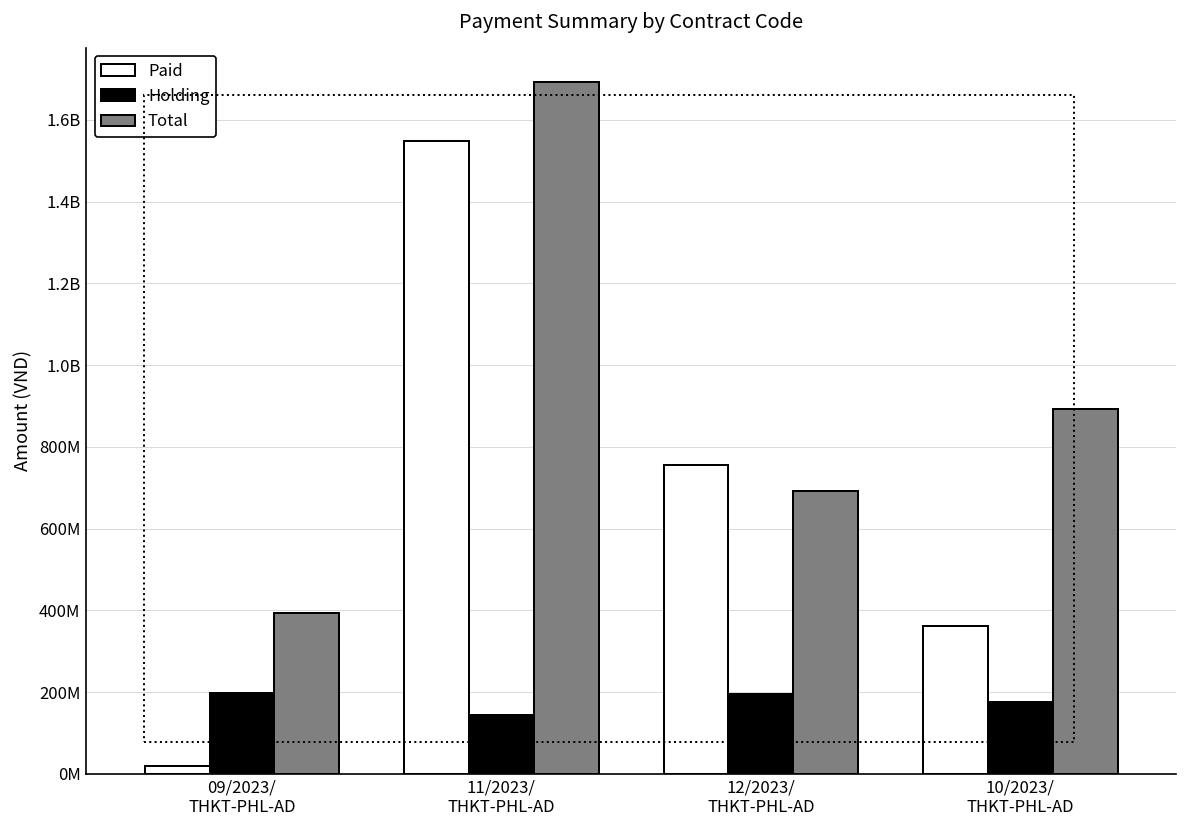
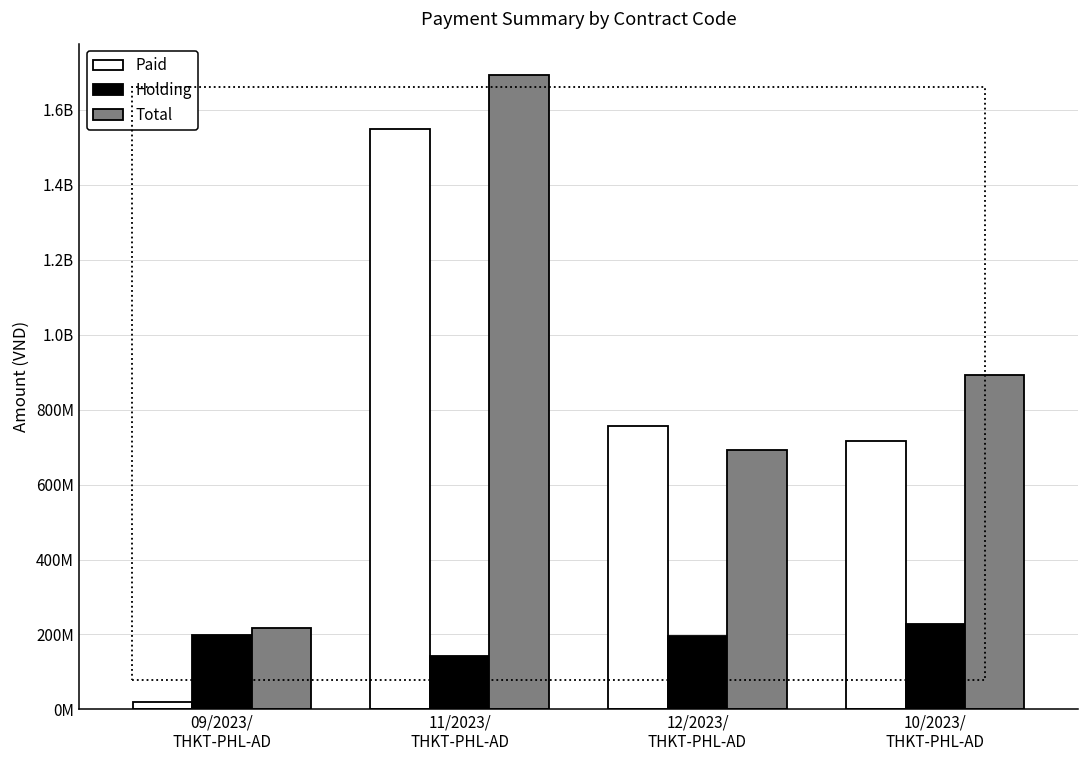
  {
    "Paid": {
      "09/2023/ THKT-PHL-AD": 20000000,
      "11/2023/ THKT-PHL-AD": 1550000000,
      "12/2023/ THKT-PHL-AD": 760000000,
-     "10/2023/ THKT-PHL-AD": 360000000
+     "10/2023/ THKT-PHL-AD": 720000000
    },
    "Holding": {
      "09/2023/ THKT-PHL-AD": 200000000,
      "11/2023/ THKT-PHL-AD": 140000000,
      "12/2023/ THKT-PHL-AD": 200000000,
-     "10/2023/ THKT-PHL-AD": 180000000
+     "10/2023/ THKT-PHL-AD": 230000000
    },
    "Total": {
-     "09/2023/ THKT-PHL-AD": 390000000,
+     "09/2023/ THKT-PHL-AD": 220000000,
      "11/2023/ THKT-PHL-AD": 1690000000,
      "12/2023/ THKT-PHL-AD": 690000000,
      "10/2023/ THKT-PHL-AD": 890000000
    }
  }
